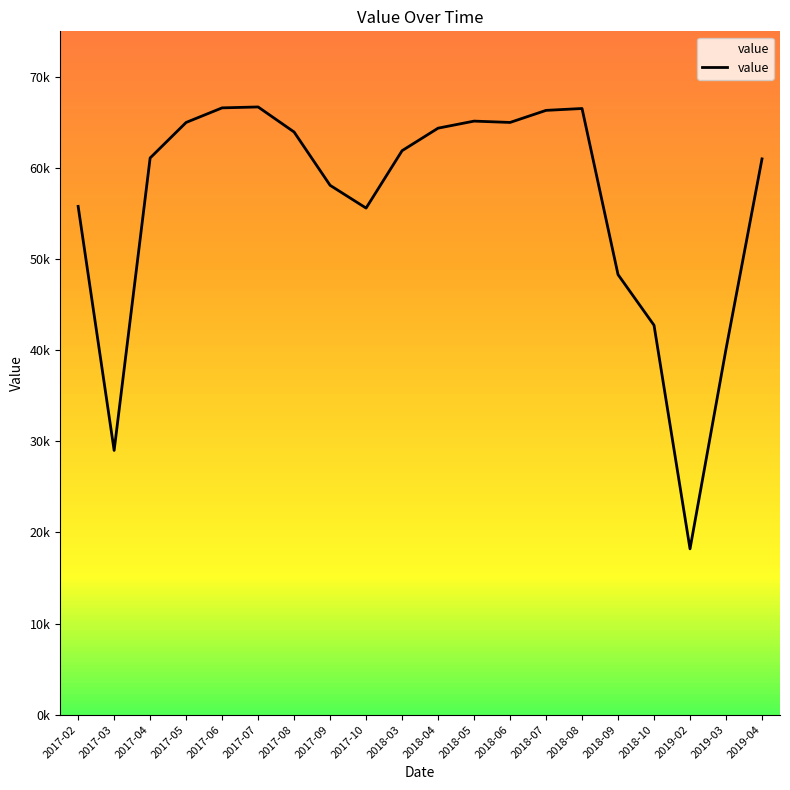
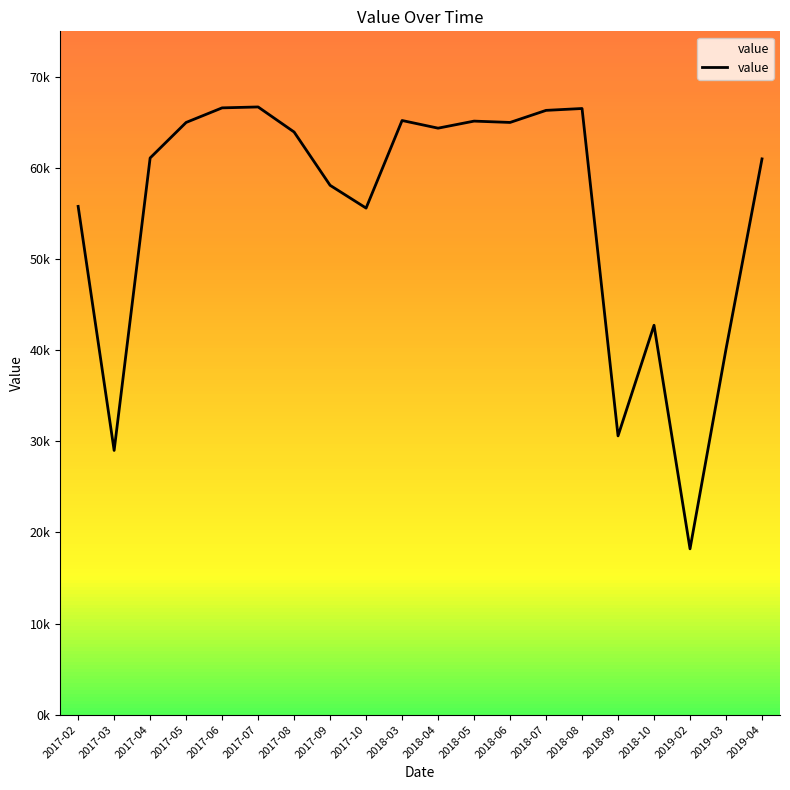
  {
    "2017-02": 56000,
    "2017-03": 29000,
    "2017-04": 61000,
    "2017-05": 65000,
    "2017-06": 67000,
    "2017-07": 67000,
    "2017-08": 64000,
    "2017-09": 58000,
    "2017-10": 56000,
-   "2018-03": 62000,
+   "2018-03": 65000,
    "2018-04": 64000,
    "2018-05": 65000,
    "2018-06": 65000,
    "2018-07": 66000,
    "2018-08": 67000,
-   "2018-09": 48000,
+   "2018-09": 31000,
    "2018-10": 43000,
    "2019-02": 18000,
    "2019-03": 40000,
    "2019-04": 61000
  }
